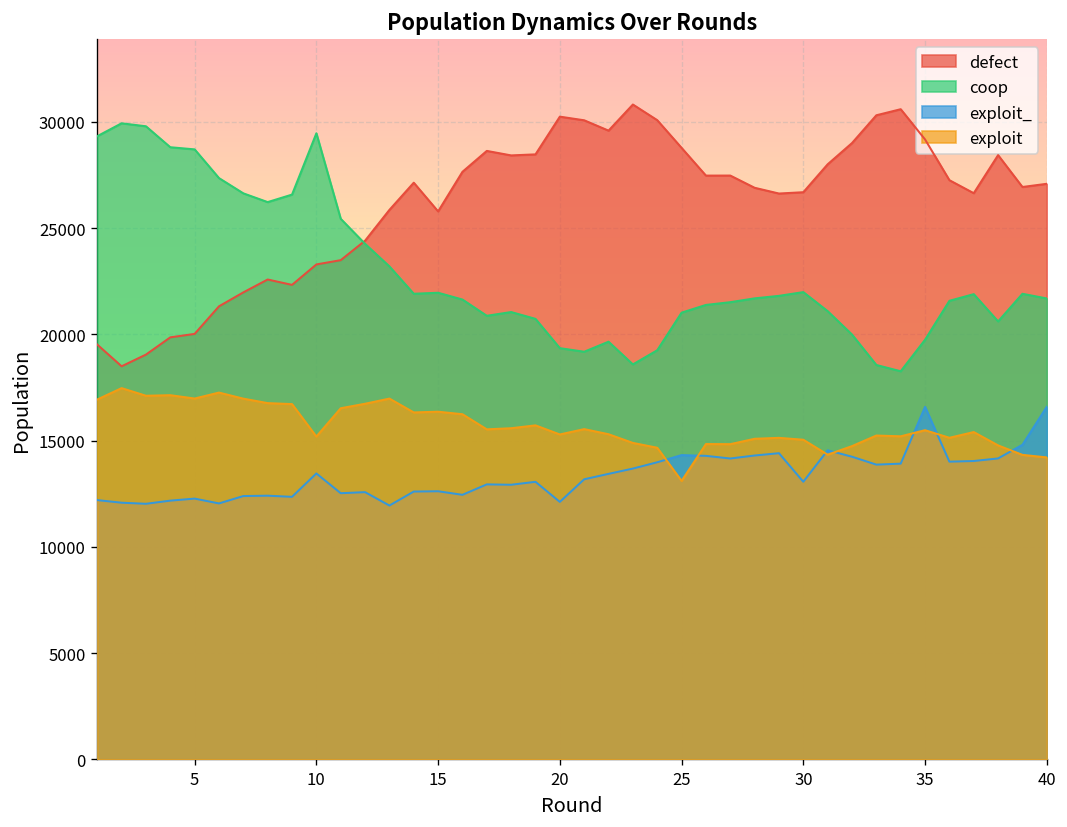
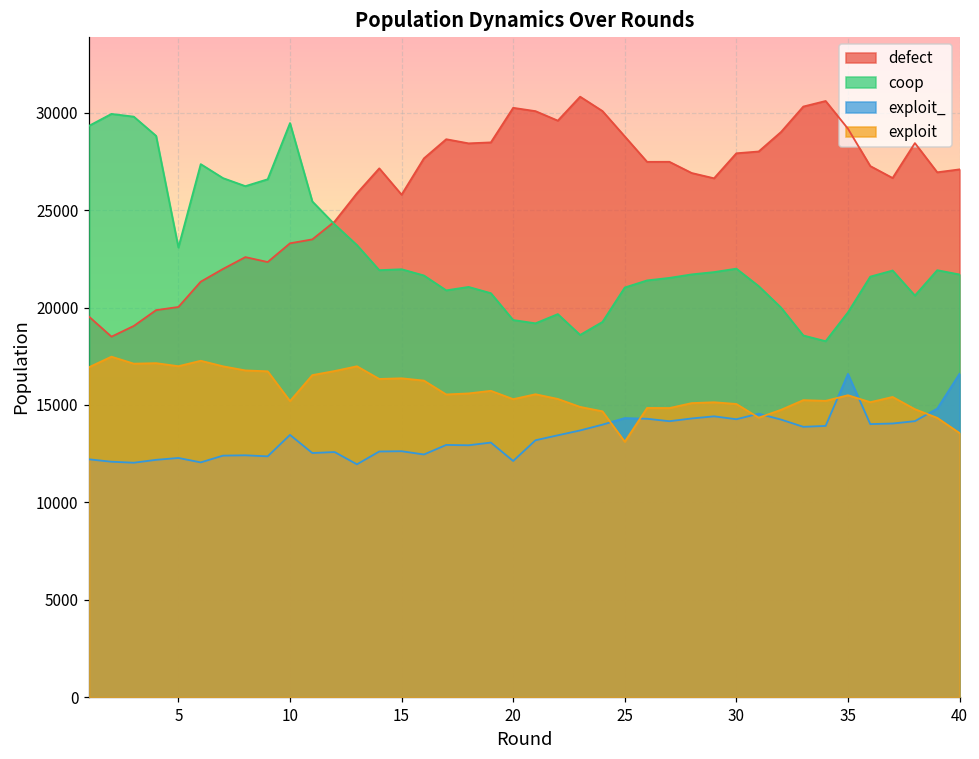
  {
    "defect": {
      "5": 20000,
      "10": 23300,
      "15": 25800,
      "20": 30300,
      "25": 28800,
-     "30": 26700,
+     "30": 27900,
      "40": 27100
    },
    "coop": {
-     "5": 28700,
+     "5": 23100,
      "10": 29500,
      "15": 22000,
      "20": 19400,
      "25": 21000,
      "30": 22000,
      "35": 19800,
      "40": 21700
    },
    "exploit_": {
      "5": 12300,
      "10": 13500,
      "15": 12600,
      "20": 12100,
      "25": 14300,
-     "30": 13100,
+     "30": 14300,
      "35": 16600,
      "40": 16600
    },
    "exploit": {
      "5": 17000,
      "10": 15200,
      "15": 16400,
      "20": 15300,
      "25": 13100,
      "30": 15000,
      "35": 15500,
-     "40": 14200
+     "40": 13600
    }
  }
